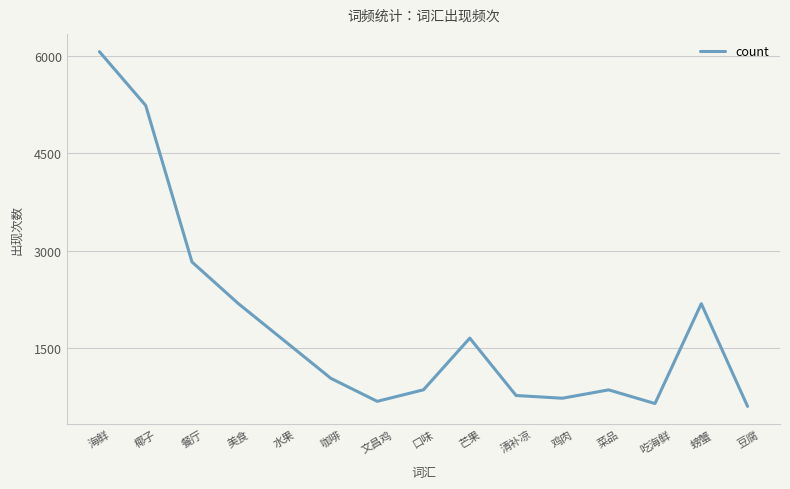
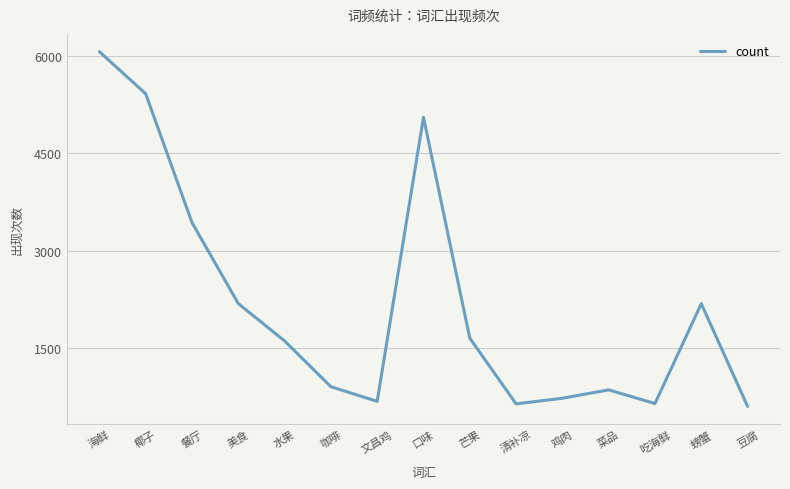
  {
    "海鲜": 6100,
-   "椰子": 5200,
-   "餐厅": 2800,
+   "椰子": 5400,
+   "餐厅": 3400,
    "美食": 2200,
    "水果": 1600,
-   "咖啡": 1000,
+   "咖啡": 900,
    "文昌鸡": 700,
-   "口味": 800,
+   "口味": 5100,
    "芒果": 1600,
-   "清补凉": 800,
+   "清补凉": 600,
    "鸡肉": 700,
    "菜品": 800,
    "吃海鲜": 600,
    "螃蟹": 2200,
    "豆腐": 600
  }
